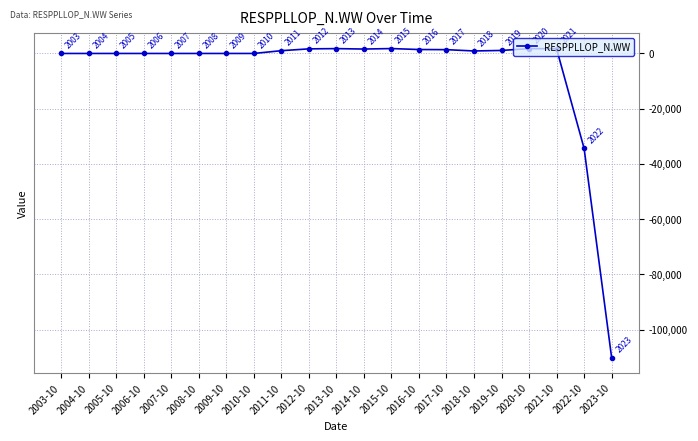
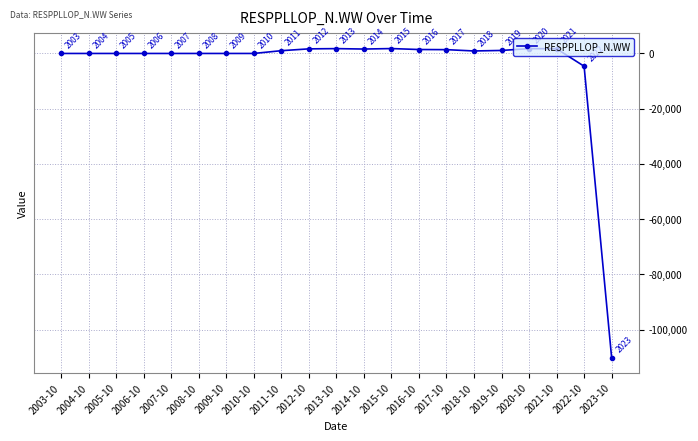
  {
-   "2022-10": "-34,000"
+   "2022-10": "-5,000"
  }
